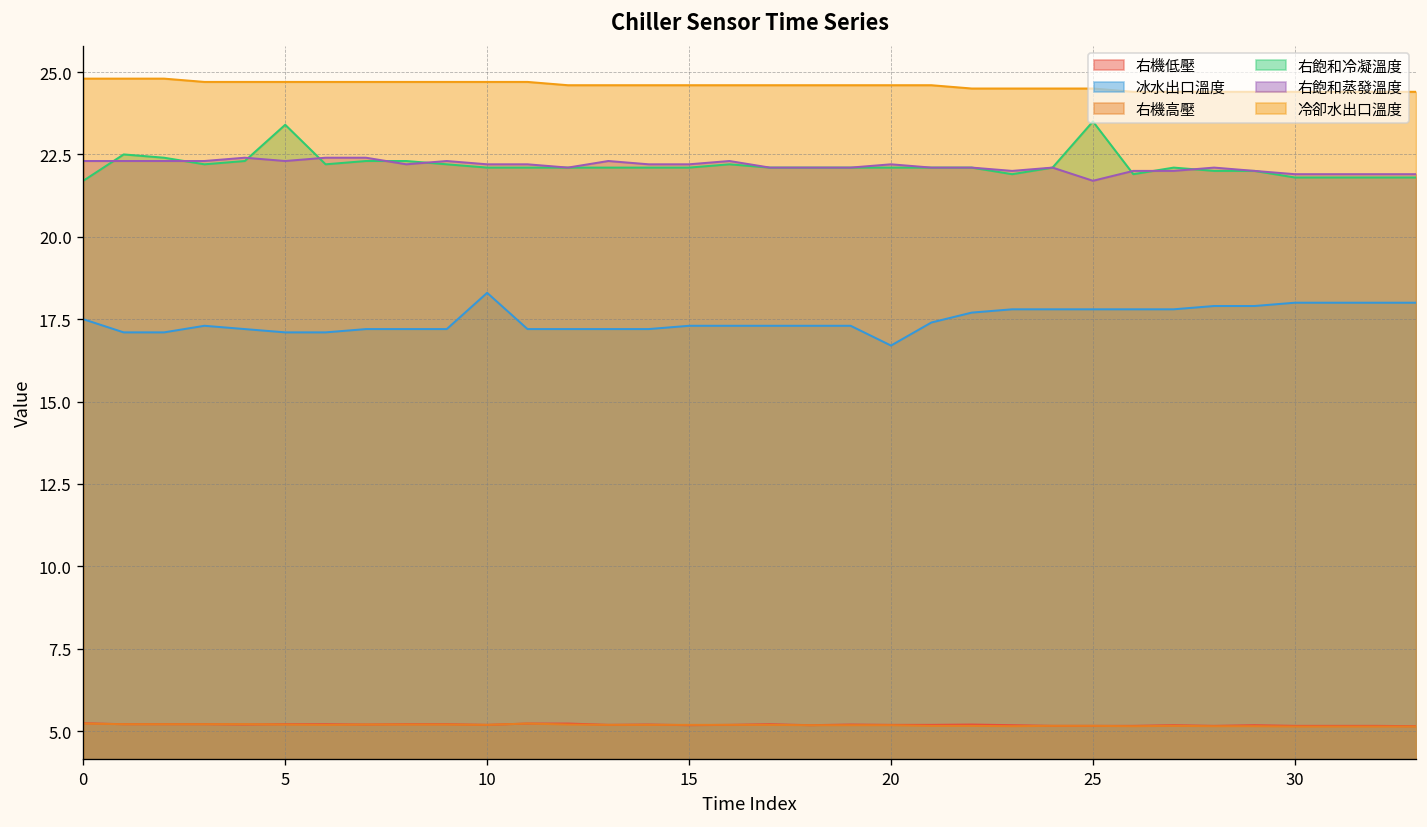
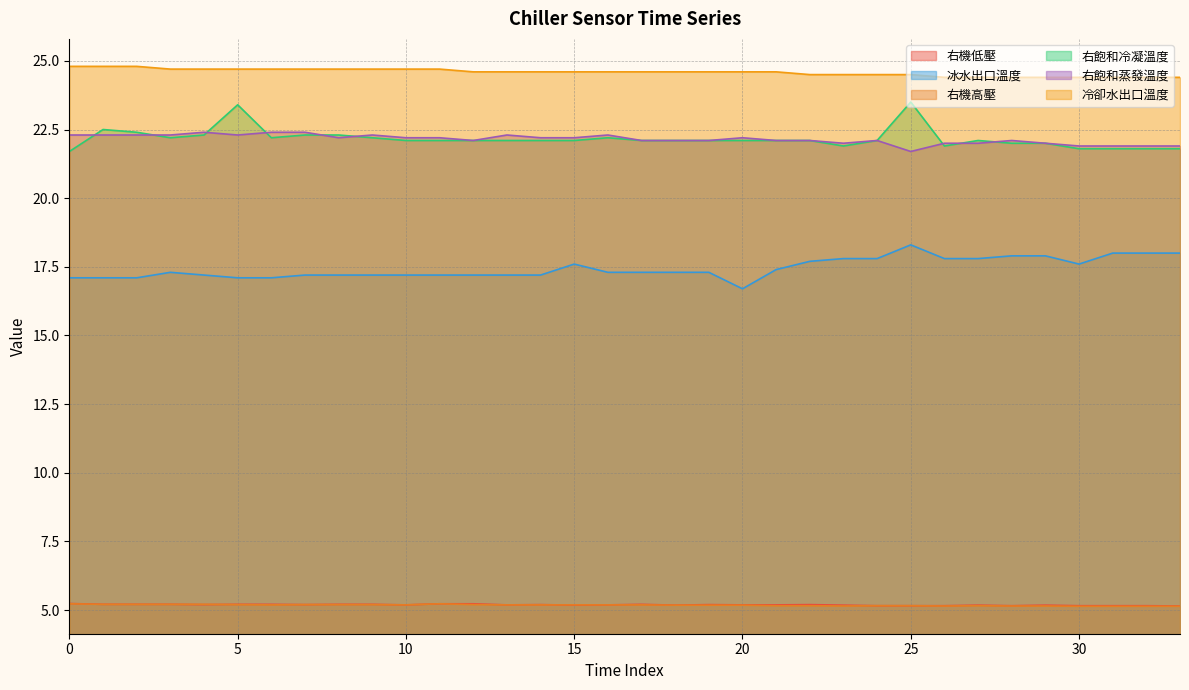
  {
    "冰水出口溫度": {
-     "0": 17.5,
+     "0": 17.1,
      "5": 17.1,
-     "10": 18.3,
-     "15": 17.3,
+     "10": 17.2,
+     "15": 17.6,
      "20": 16.7,
-     "25": 17.8,
-     "30": 18.0
+     "25": 18.3,
+     "30": 17.6
    },
    "右飽和冷凝溫度": {
      "0": 21.7,
      "5": 23.4,
      "10": 22.1,
      "15": 22.1,
      "20": 22.1,
      "30": 21.8
    },
    "右飽和蒸發溫度": {
      "0": 22.3,
      "5": 22.3,
      "10": 22.2,
      "15": 22.2,
      "20": 22.2,
      "25": 21.7,
      "30": 21.9
    }
  }
